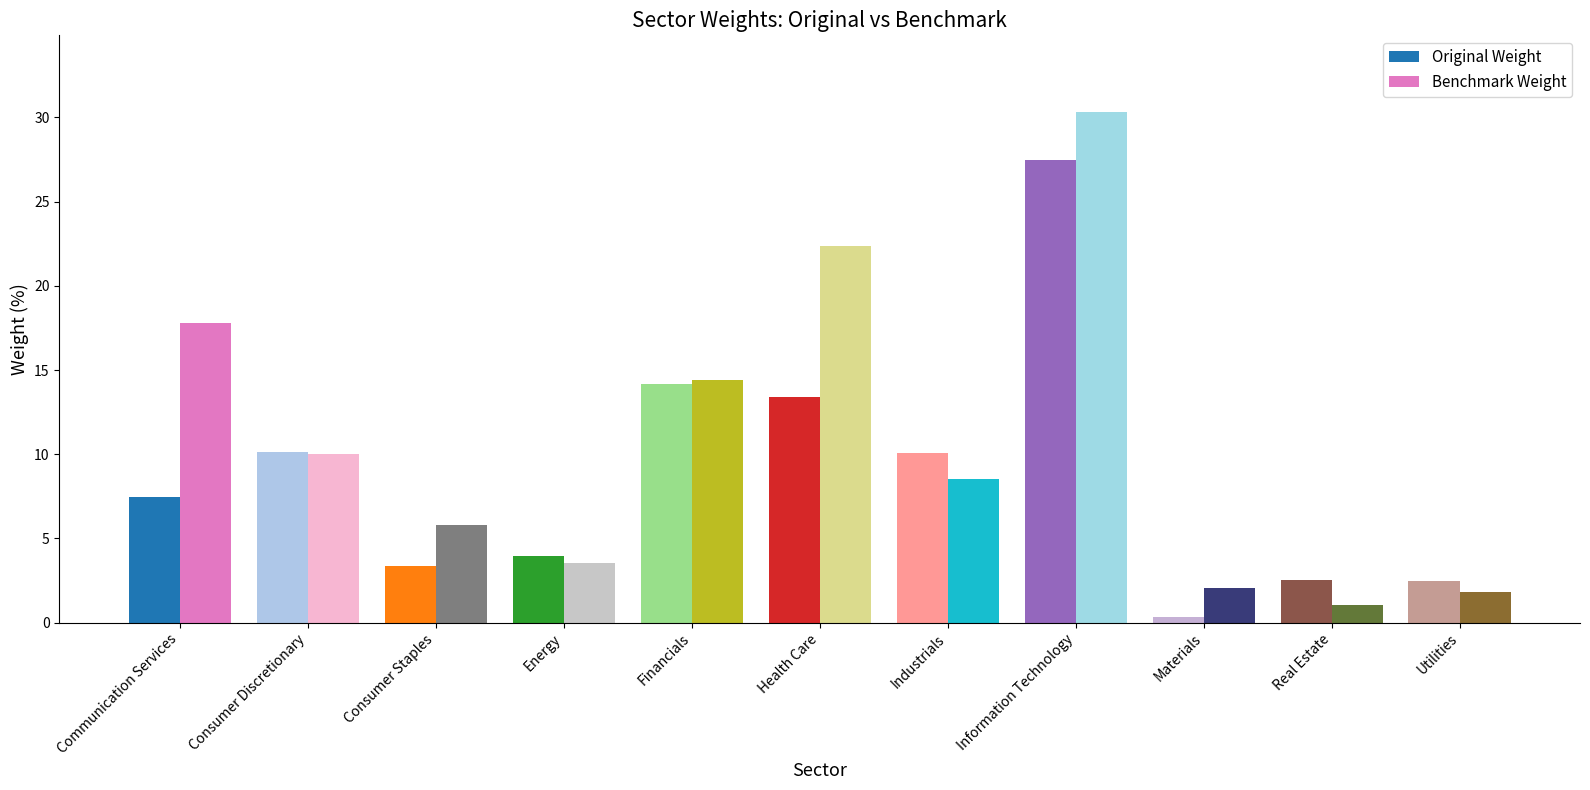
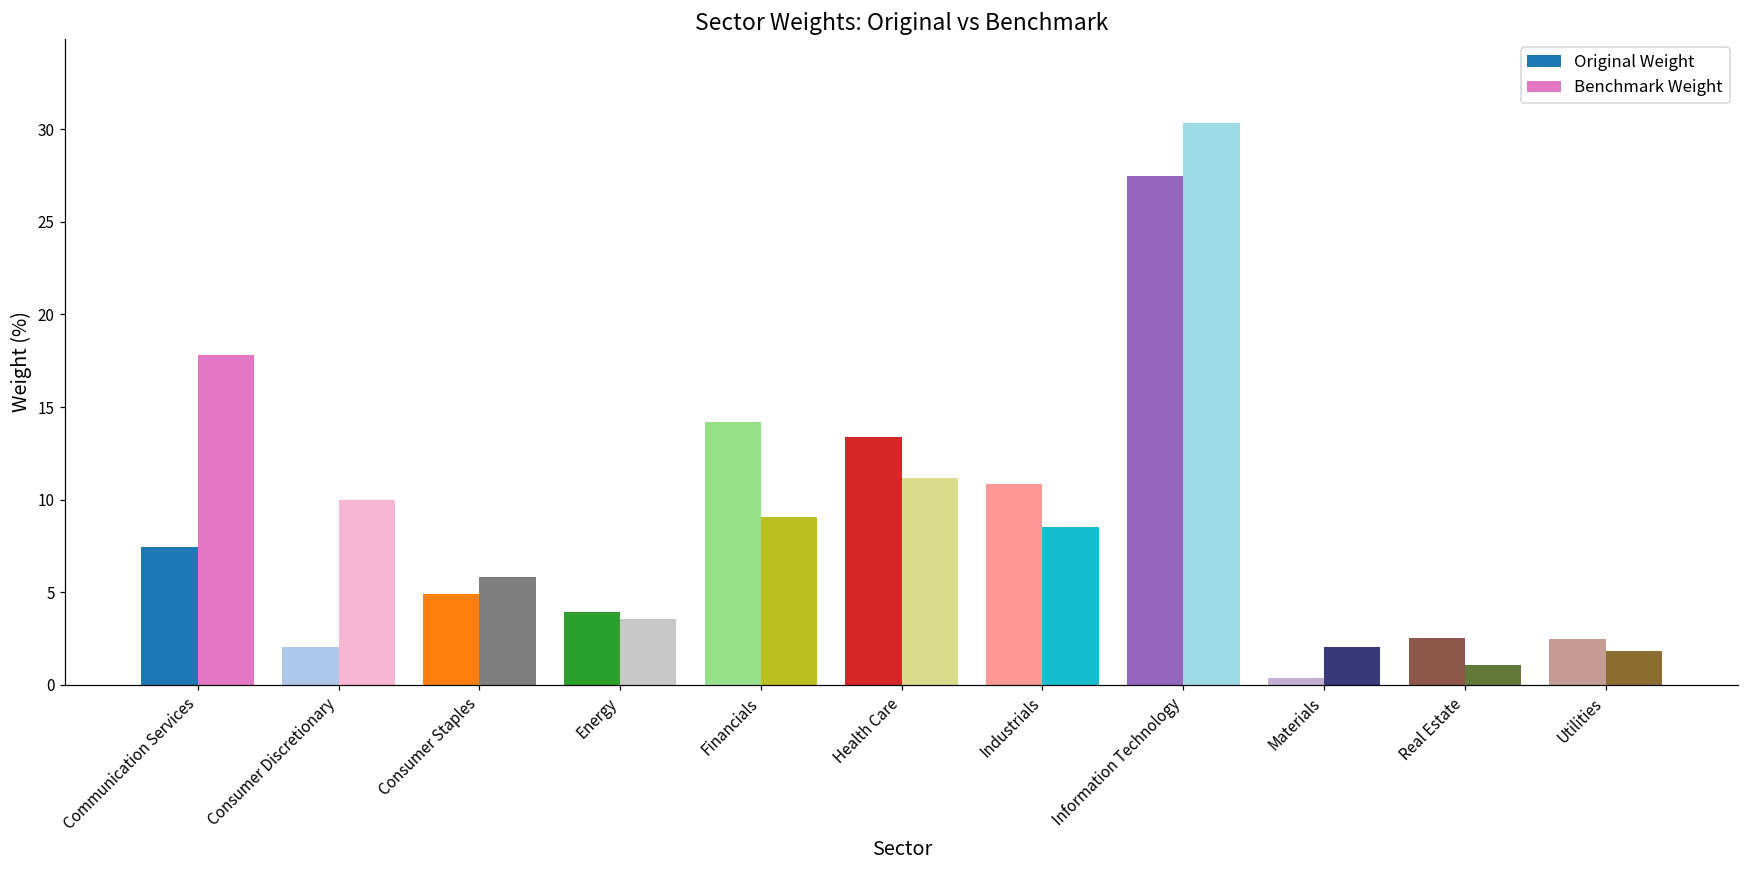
  {
    "Original Weight": {
      "Communication Services": 7.4,
-     "Consumer Discretionary": 10.1,
-     "Consumer Staples": 3.4,
+     "Consumer Discretionary": 2.1,
+     "Consumer Staples": 4.9,
      "Energy": 3.9,
      "Financials": 14.2,
      "Health Care": 13.4,
-     "Industrials": 10.1,
+     "Industrials": 10.9,
      "Information Technology": 27.5,
      "Materials": 0.4,
      "Real Estate": 2.5,
      "Utilities": 2.5
    },
    "Benchmark Weight": {
      "Communication Services": 17.8,
      "Consumer Discretionary": 10.0,
      "Consumer Staples": 5.8,
      "Energy": 3.6,
-     "Financials": 14.4,
-     "Health Care": 22.4,
+     "Financials": 9.1,
+     "Health Care": 11.1,
      "Industrials": 8.5,
      "Information Technology": 30.3,
      "Materials": 2.0,
      "Real Estate": 1.0,
      "Utilities": 1.8
    }
  }
